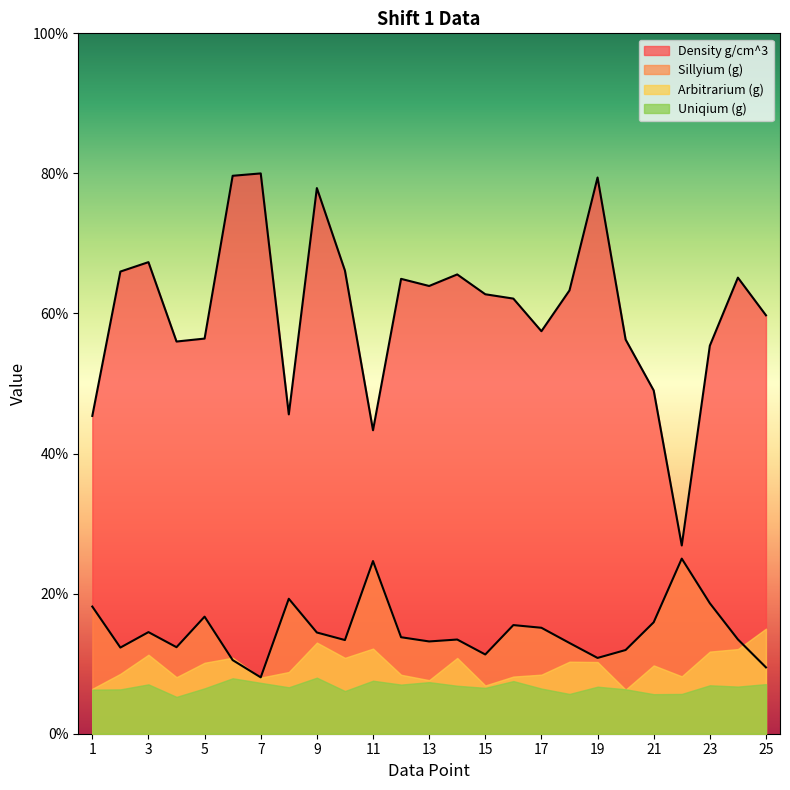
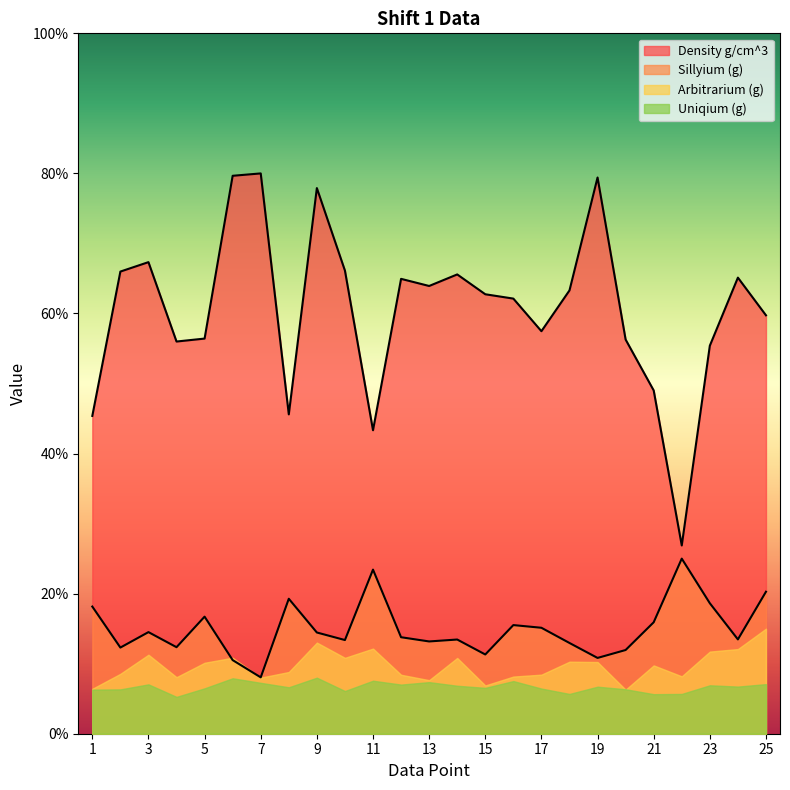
  {
    "Density g/cm^3": {
      "1": "45%",
      "3": "67%",
      "5": "56%",
      "7": "80%",
      "9": "78%",
      "11": "43%",
      "13": "64%",
      "15": "63%",
      "17": "57%",
      "19": "79%",
      "21": "49%",
      "23": "55%",
      "25": "60%"
    },
    "Sillyium (g)": {
      "1": "18%",
      "3": "15%",
      "5": "17%",
      "9": "14%",
-     "11": "25%",
+     "11": "23%",
      "13": "13%",
      "15": "11%",
      "17": "15%",
      "19": "11%",
      "21": "16%",
      "23": "19%",
-     "25": "9%"
+     "25": "20%"
    },
    "Arbitrarium (g)": {
      "3": "11%",
      "5": "10%",
      "9": "13%",
      "11": "12%",
      "17": "8%",
      "19": "10%",
      "21": "10%",
      "23": "12%",
      "25": "15%"
    },
    "Uniqium (g)": {
      "3": "7%",
      "5": "6%",
      "7": "7%",
      "9": "8%",
      "11": "8%",
      "17": "6%",
      "19": "7%",
      "21": "6%",
      "23": "7%",
      "25": "7%"
    }
  }
